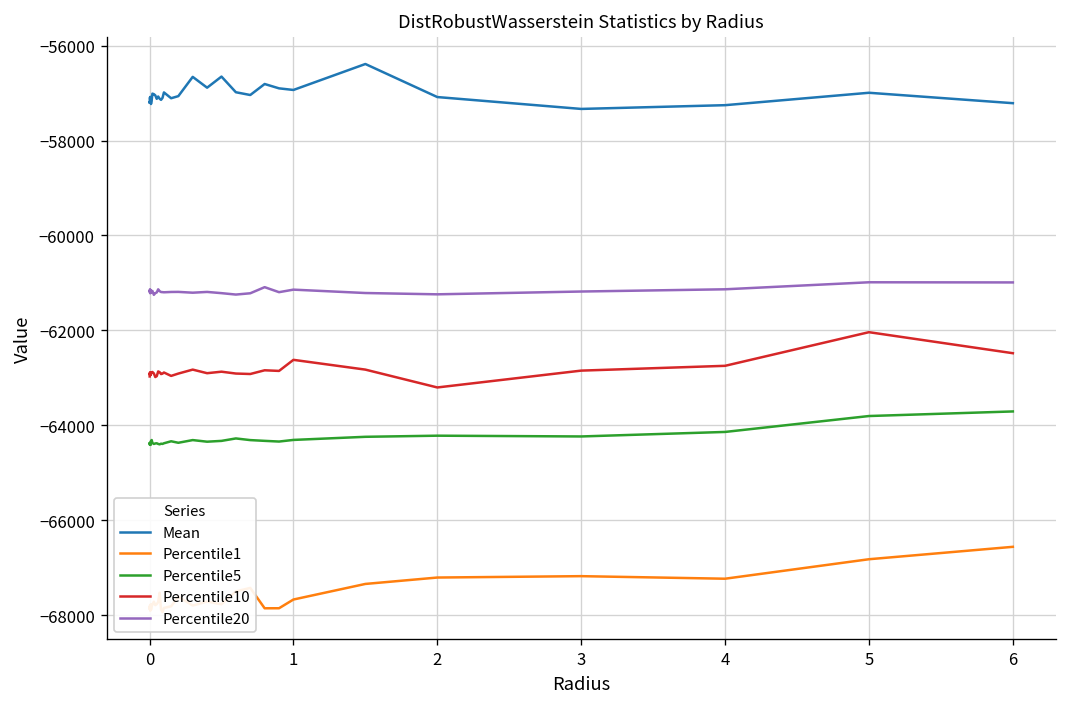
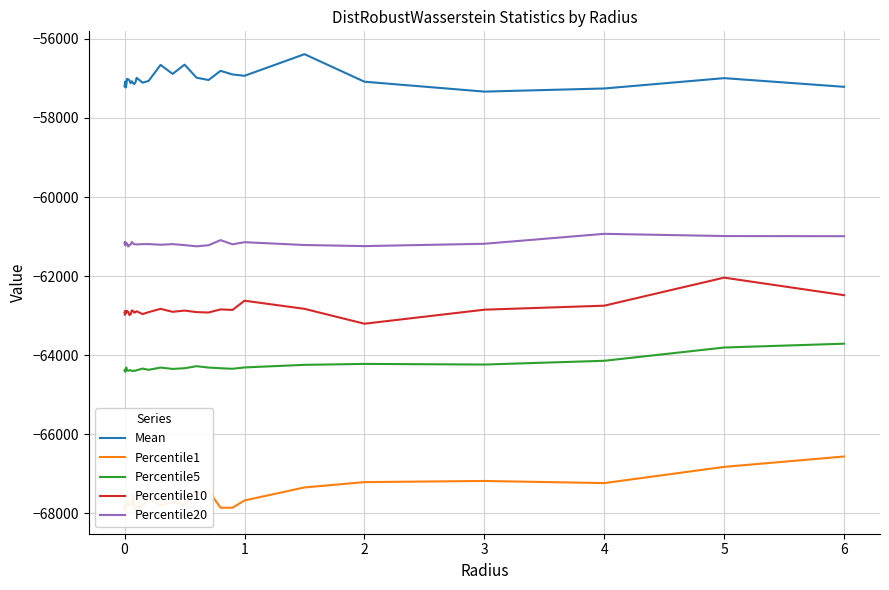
  {
    "Mean": {
      "1": -56900,
      "2": -57100,
      "3": -57300,
      "4": -57300,
      "5": -57000,
      "6": -57200
    },
    "Percentile1": {
      "1": -67700,
      "2": -67200,
      "3": -67200,
      "4": -67200,
      "5": -66800,
      "6": -66600
    },
    "Percentile5": {
      "1": -64300,
      "2": -64200,
      "3": -64200,
      "4": -64100,
      "5": -63800,
      "6": -63700
    },
    "Percentile10": {
      "1": -62600,
      "2": -63200,
      "3": -62800,
      "4": -62700,
      "5": -62000,
      "6": -62500
    },
    "Percentile20": {
      "1": -61100,
      "2": -61200,
      "3": -61200,
-     "4": -61100,
+     "4": -60900,
      "5": -61000,
      "6": -61000
    }
  }
